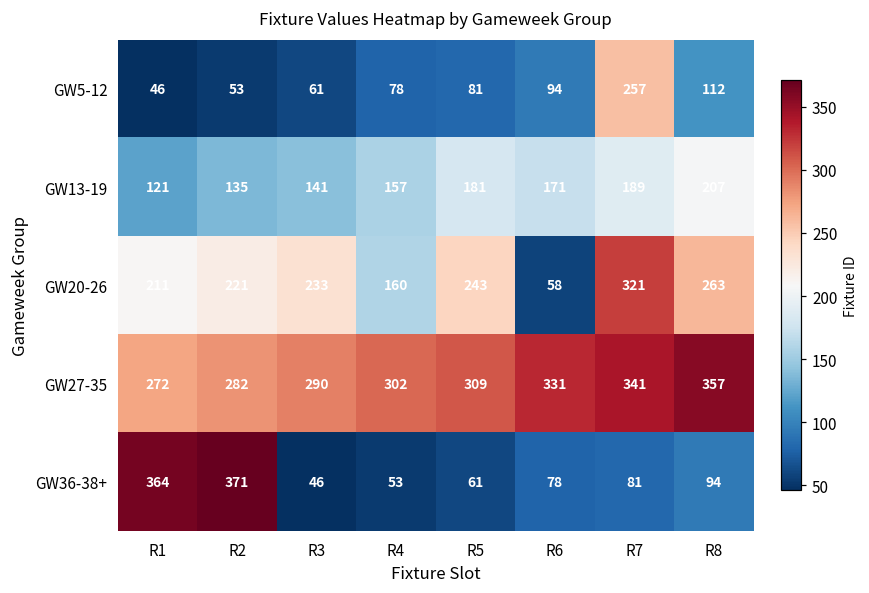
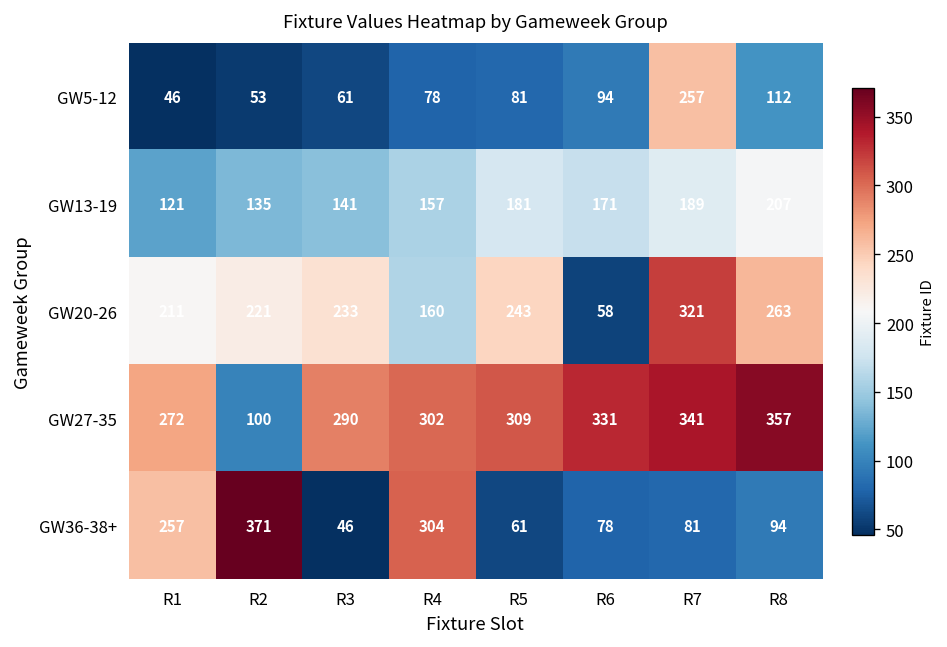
  {
    "GW5-12": {
      "R1": 46,
      "R2": 53,
      "R3": 61,
      "R4": 78,
      "R5": 81,
      "R6": 94,
      "R7": 257,
      "R8": 112
    },
    "GW13-19": {
      "R1": 121,
      "R2": 135,
      "R3": 141,
      "R4": 157,
      "R6": 171
    },
    "GW20-26": {
      "R4": 160,
      "R5": 243,
      "R6": 58,
      "R7": 321,
      "R8": 263
    },
    "GW27-35": {
      "R1": 272,
-     "R2": 282,
+     "R2": 100,
      "R3": 290,
      "R4": 302,
      "R5": 309,
      "R6": 331,
      "R7": 341,
      "R8": 357
    },
    "GW36-38+": {
-     "R1": 364,
+     "R1": 257,
      "R2": 371,
      "R3": 46,
-     "R4": 53,
+     "R4": 304,
      "R5": 61,
      "R6": 78,
      "R7": 81,
      "R8": 94
    }
  }
